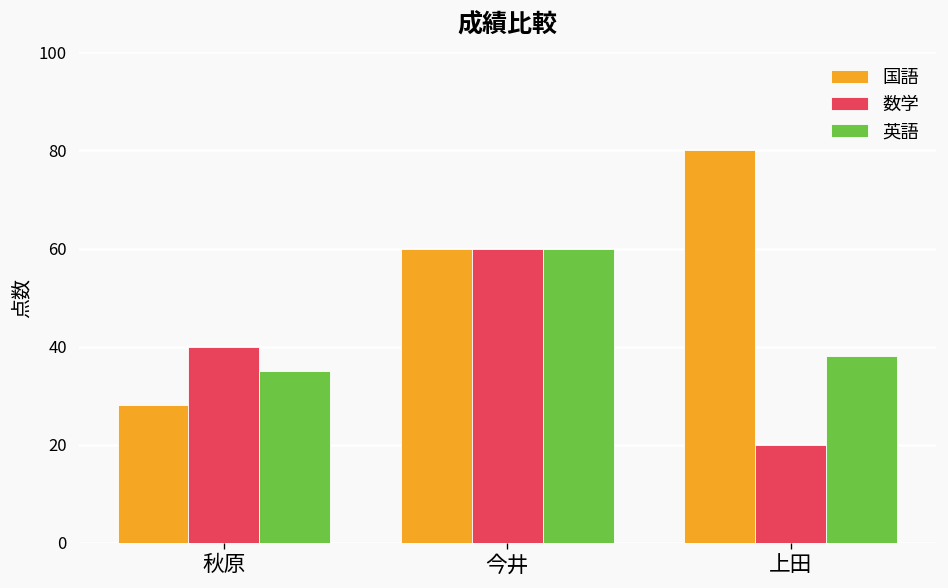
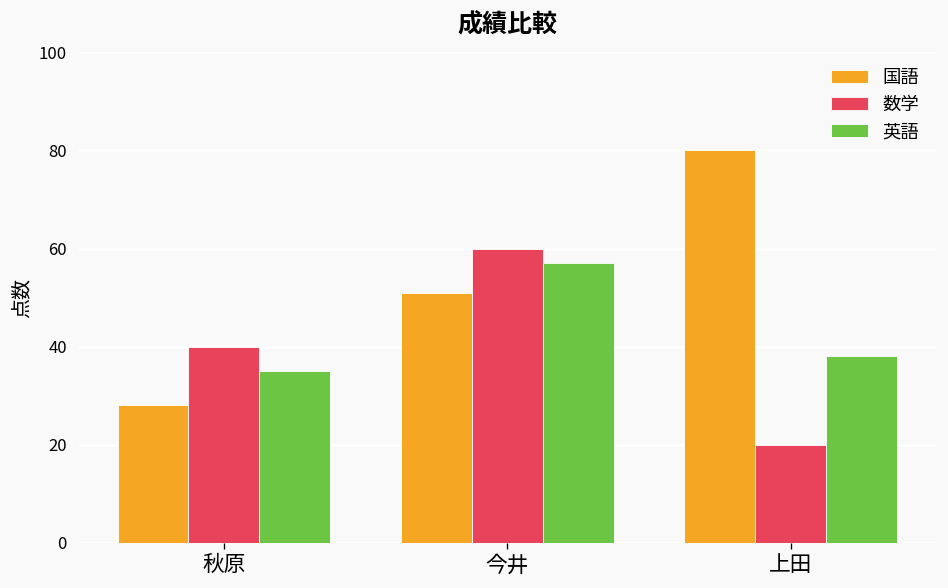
  {
    "国語": {
      "秋原": 28,
-     "今井": 60,
+     "今井": 51,
      "上田": 80
    },
    "数学": {
      "秋原": 40,
      "今井": 60,
      "上田": 20
    },
    "英語": {
      "秋原": 35,
-     "今井": 60,
+     "今井": 57,
      "上田": 38
    }
  }
